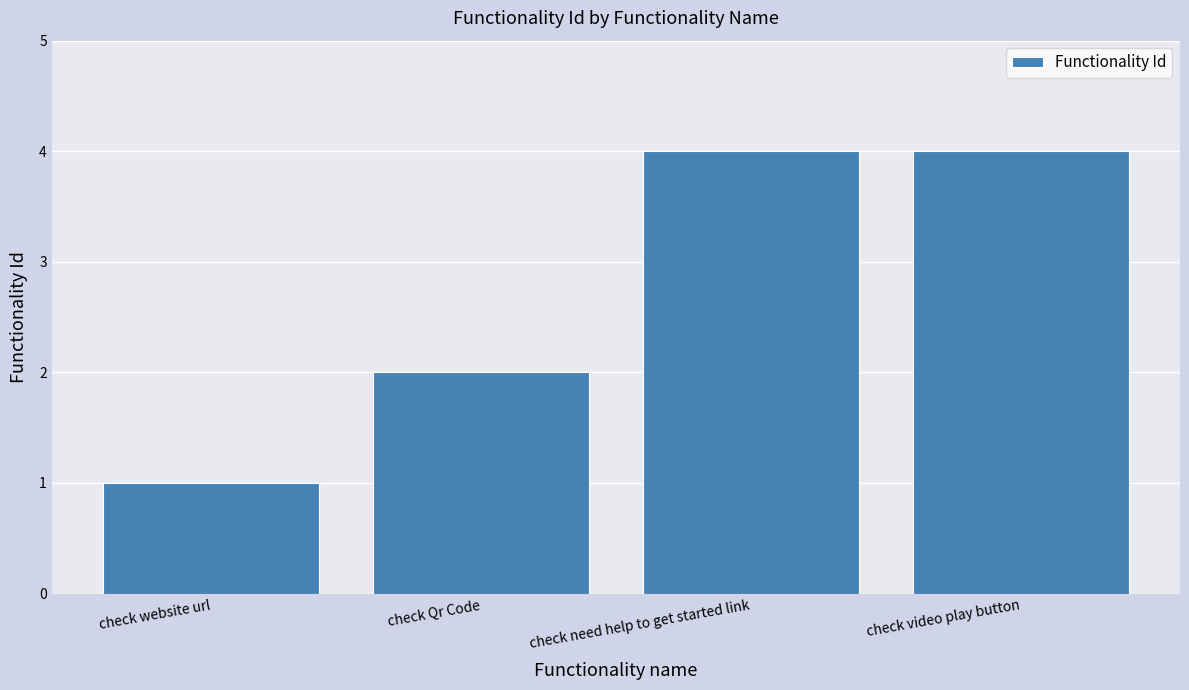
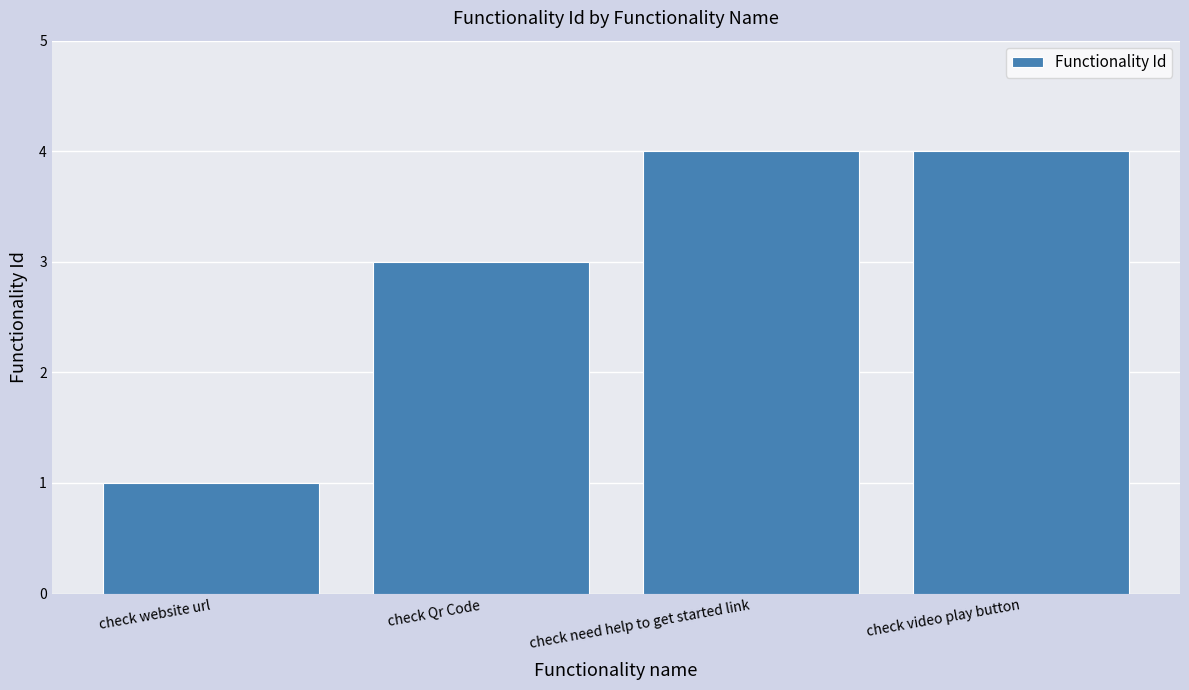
  {
    "check website url": 1,
-   "check Qr Code": 2,
+   "check Qr Code": 3,
    "check need help to get started link": 4,
    "check video play button": 4
  }
